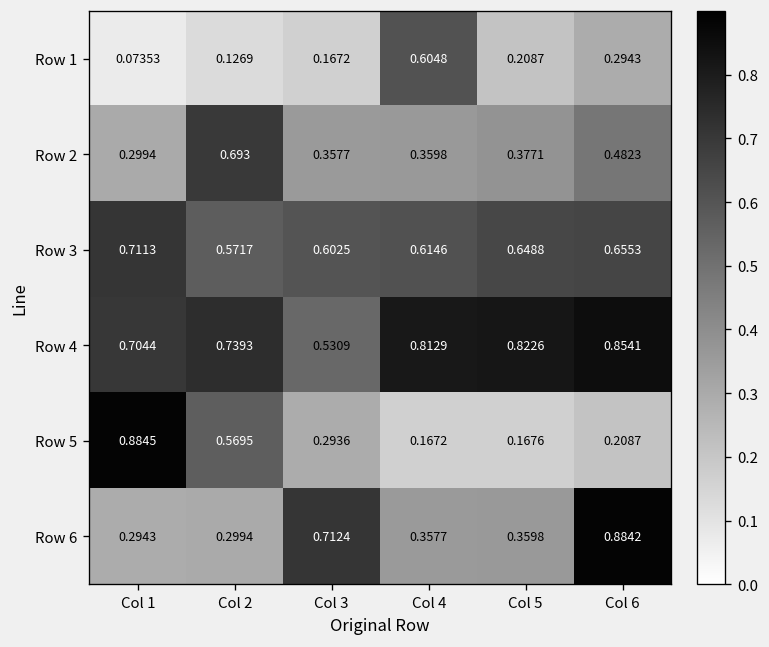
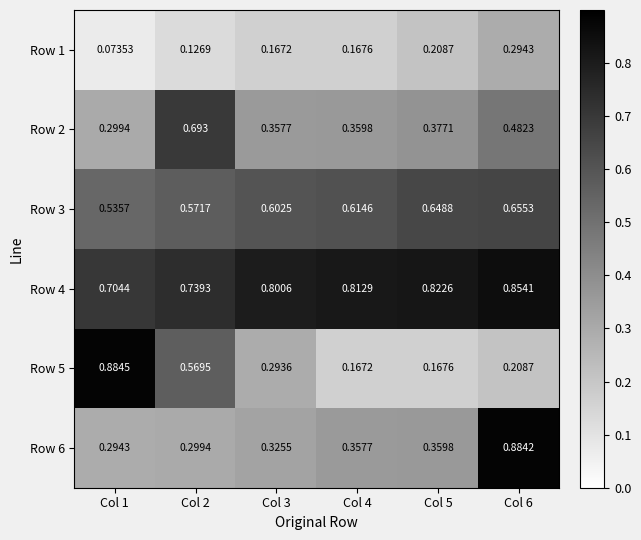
  {
    "Row 1": {
      "Col 1": 0.07353,
      "Col 2": 0.1269,
      "Col 3": 0.1672,
-     "Col 4": 0.6048,
+     "Col 4": 0.1676,
      "Col 5": 0.2087,
      "Col 6": 0.2943
    },
    "Row 2": {
      "Col 1": 0.2994,
      "Col 2": 0.693,
      "Col 3": 0.3577,
      "Col 4": 0.3598,
      "Col 5": 0.3771,
      "Col 6": 0.4823
    },
    "Row 3": {
-     "Col 1": 0.7113,
+     "Col 1": 0.5357,
      "Col 2": 0.5717,
      "Col 3": 0.6025,
      "Col 4": 0.6146,
      "Col 5": 0.6488,
      "Col 6": 0.6553
    },
    "Row 4": {
      "Col 1": 0.7044,
      "Col 2": 0.7393,
-     "Col 3": 0.5309,
+     "Col 3": 0.8006,
      "Col 4": 0.8129,
      "Col 5": 0.8226,
      "Col 6": 0.8541
    },
    "Row 5": {
      "Col 1": 0.8845,
      "Col 2": 0.5695,
      "Col 3": 0.2936,
      "Col 4": 0.1672,
      "Col 5": 0.1676,
      "Col 6": 0.2087
    },
    "Row 6": {
      "Col 1": 0.2943,
      "Col 2": 0.2994,
-     "Col 3": 0.7124,
+     "Col 3": 0.3255,
      "Col 4": 0.3577,
      "Col 5": 0.3598,
      "Col 6": 0.8842
    }
  }
